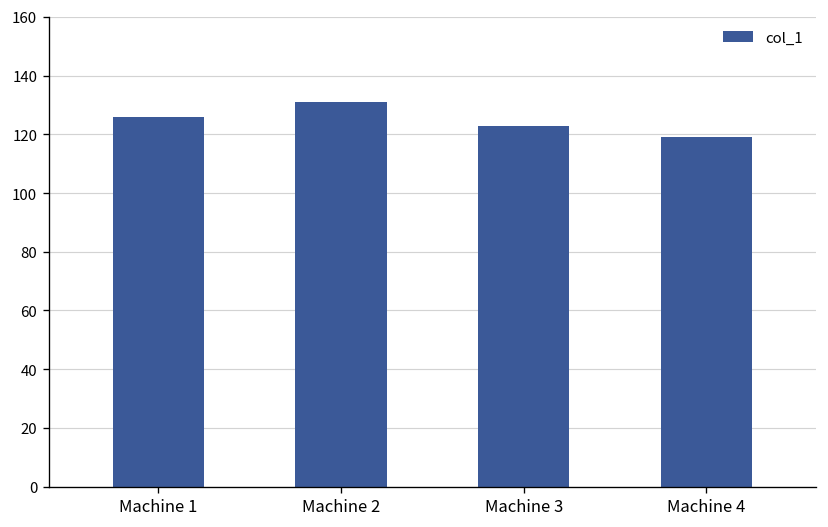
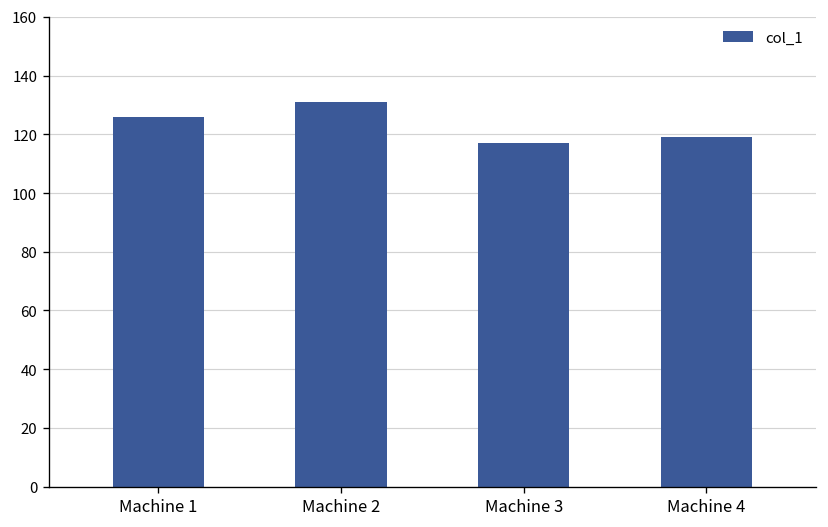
  {
    "Machine 1": 126,
    "Machine 2": 131,
-   "Machine 3": 123,
+   "Machine 3": 117,
    "Machine 4": 119
  }
